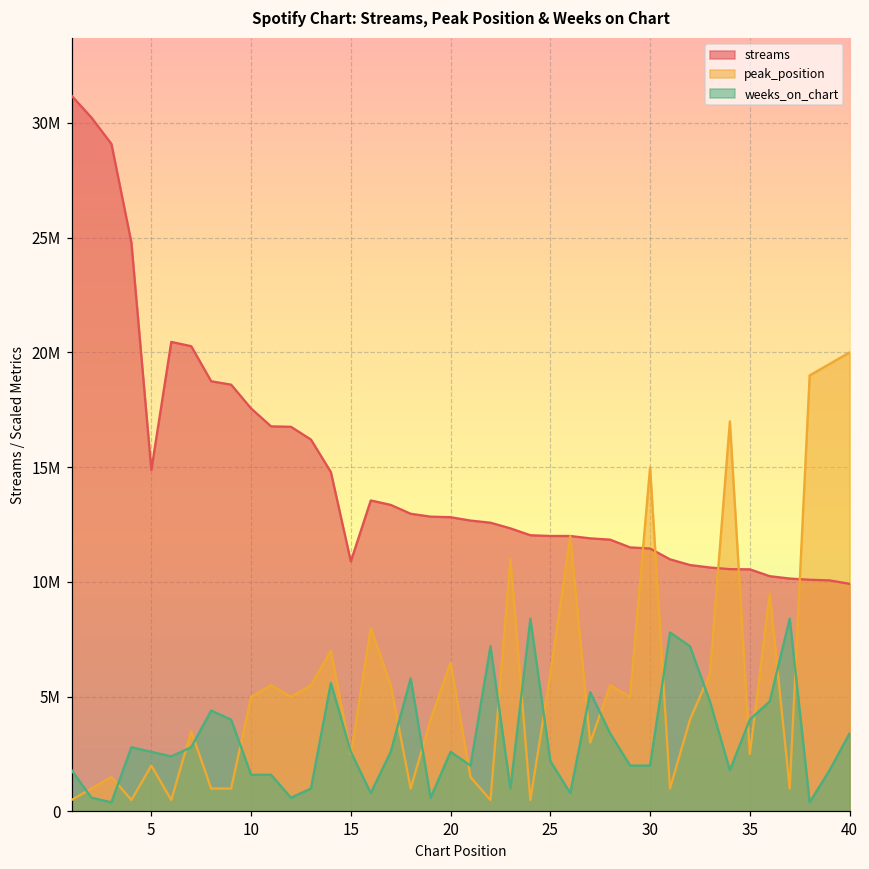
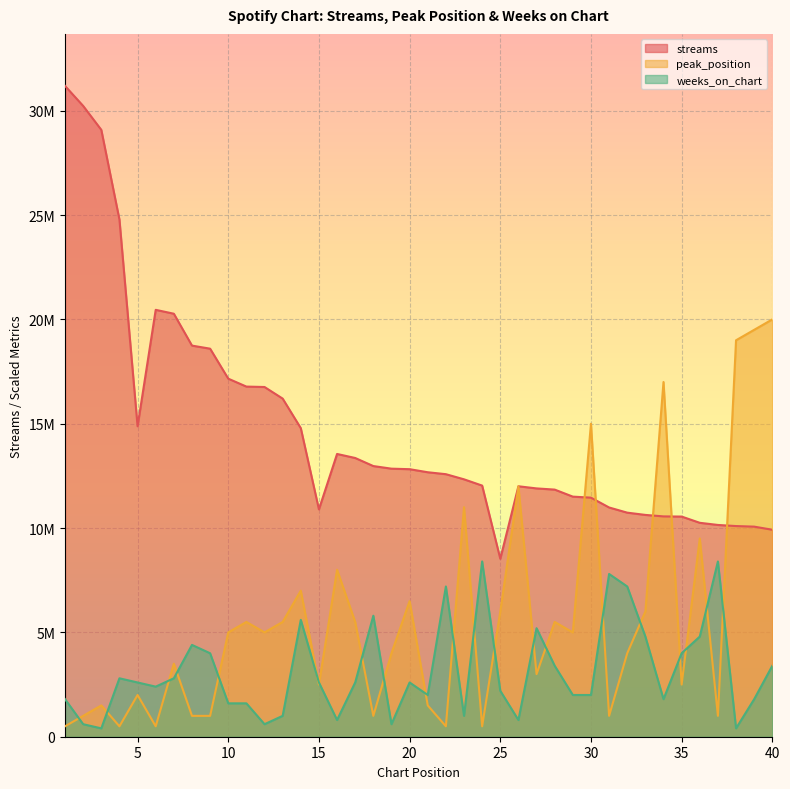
  {
    "streams": {
      "5": 14900000,
-     "10": 17600000,
+     "10": 17200000,
      "15": 10900000,
      "20": 12800000,
-     "25": 12000000,
+     "25": 8500000,
      "30": 11500000,
      "35": 10600000,
      "40": 9900000
    },
    "peak_position": {
      "5": 2000000,
      "10": 5000000,
      "20": 6500000,
      "25": 6000000,
      "30": 15000000,
      "35": 2500000,
      "40": 20000000
    },
    "weeks_on_chart": {
      "5": 2600000,
      "10": 1600000,
      "20": 2600000,
      "25": 2200000,
      "30": 2000000,
      "35": 4000000,
      "40": 3400000
    }
  }
